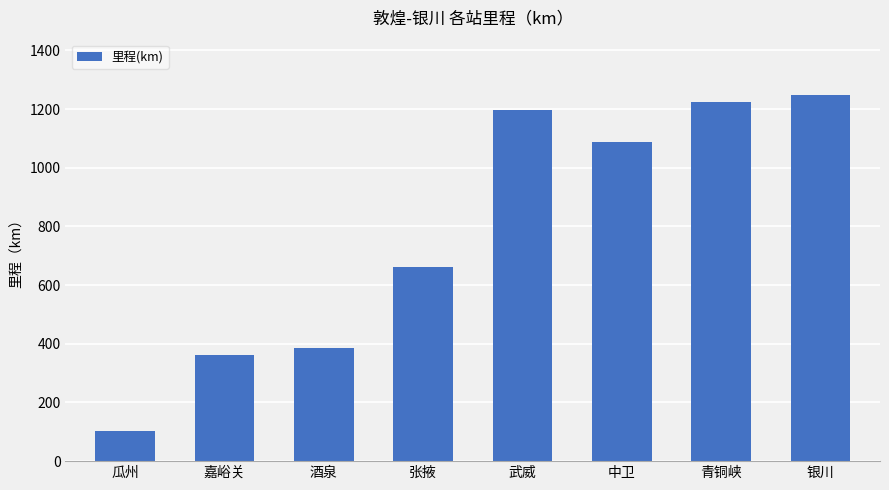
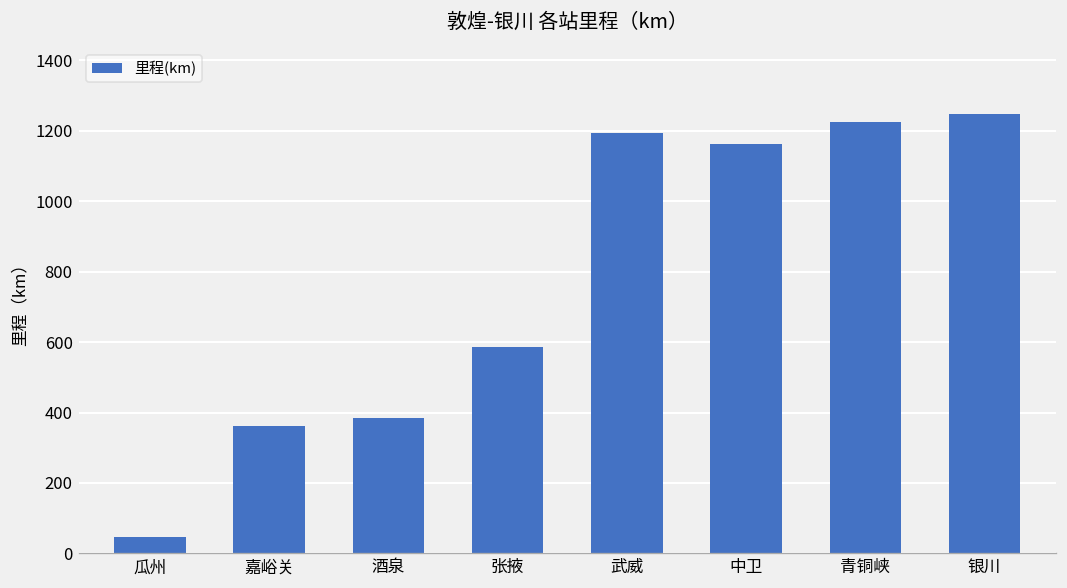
  {
-   "瓜州": 100,
+   "瓜州": 50,
    "嘉峪关": 360,
    "酒泉": 390,
-   "张掖": 660,
+   "张掖": 590,
    "武威": 1200,
-   "中卫": 1090,
+   "中卫": 1160,
    "青铜峡": 1220,
    "银川": 1250
  }
